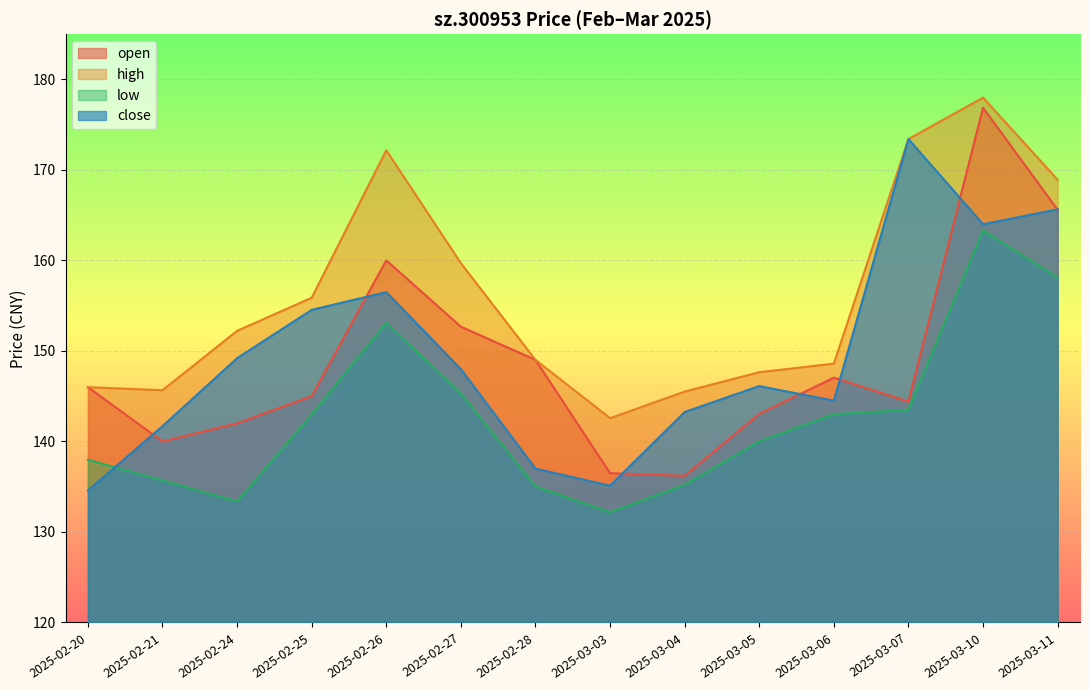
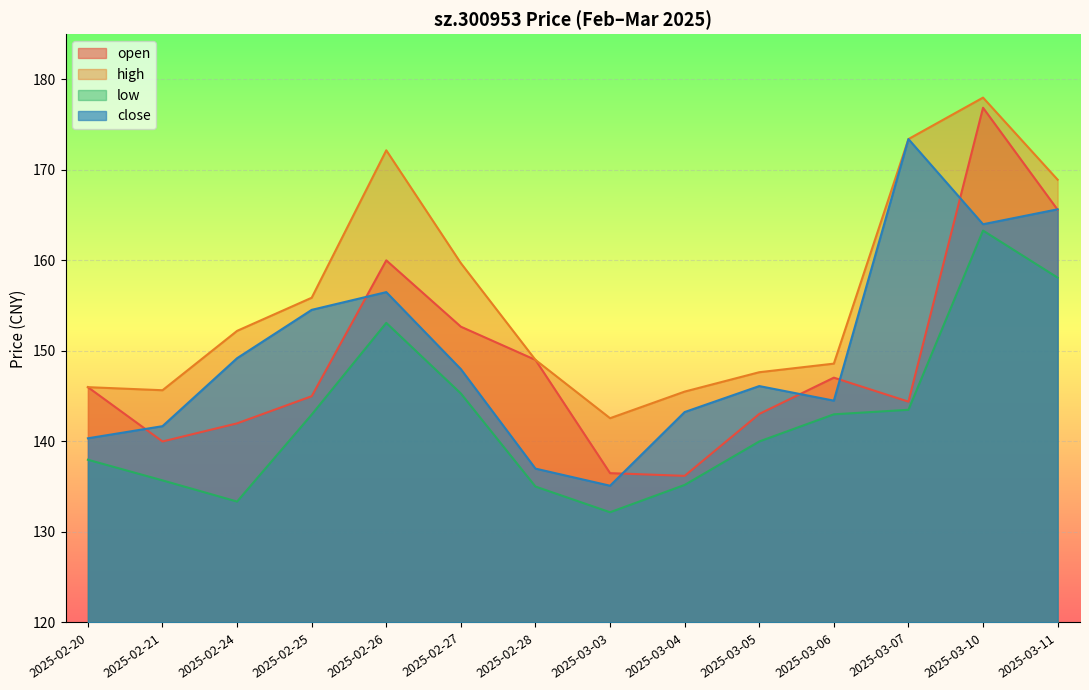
  {
    "low": {
      "2025-02-20": 138,
      "2025-02-21": 136,
      "2025-02-24": 133,
      "2025-02-25": 143,
      "2025-02-26": 153,
      "2025-02-27": 145,
      "2025-02-28": 135,
      "2025-03-03": 132,
      "2025-03-04": 135,
      "2025-03-05": 140,
      "2025-03-06": 143,
      "2025-03-07": 144,
      "2025-03-10": 163,
      "2025-03-11": 158
    },
    "close": {
-     "2025-02-20": 135,
+     "2025-02-20": 140,
      "2025-02-21": 142,
      "2025-02-24": 149,
      "2025-02-25": 155,
      "2025-02-26": 157,
      "2025-02-27": 148,
      "2025-02-28": 137,
      "2025-03-03": 135,
      "2025-03-04": 143,
      "2025-03-05": 146,
      "2025-03-06": 145,
      "2025-03-10": 164
    }
  }
